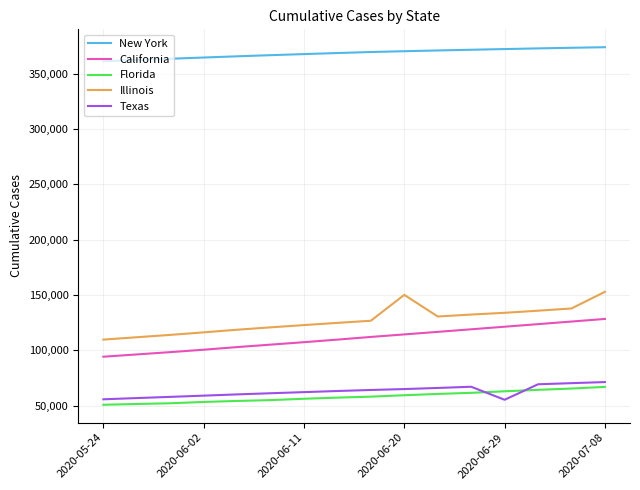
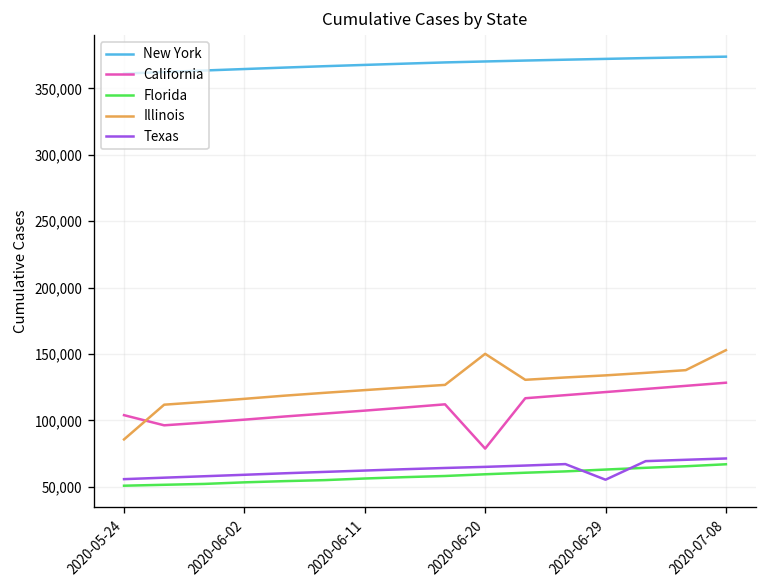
  {
    "New York": {
      "2020-06-02": "365,000",
      "2020-06-11": "368,000",
      "2020-06-20": "370,000",
      "2020-06-29": "372,000",
      "2020-07-08": "374,000"
    },
    "California": {
-     "2020-05-24": "94,000",
+     "2020-05-24": "104,000",
      "2020-06-02": "101,000",
      "2020-06-11": "107,000",
-     "2020-06-20": "114,000",
+     "2020-06-20": "79,000",
      "2020-06-29": "121,000",
      "2020-07-08": "128,000"
    },
    "Florida": {
      "2020-05-24": "51,000",
      "2020-06-02": "53,000",
      "2020-06-11": "56,000",
      "2020-06-20": "59,000",
      "2020-06-29": "63,000",
      "2020-07-08": "67,000"
    },
    "Illinois": {
-     "2020-05-24": "110,000",
+     "2020-05-24": "86,000",
      "2020-06-02": "116,000",
      "2020-06-11": "123,000",
      "2020-06-20": "150,000",
      "2020-06-29": "134,000",
      "2020-07-08": "153,000"
    },
    "Texas": {
      "2020-05-24": "56,000",
      "2020-06-02": "59,000",
      "2020-06-11": "62,000",
      "2020-06-20": "65,000",
      "2020-06-29": "55,000",
      "2020-07-08": "71,000"
    }
  }
